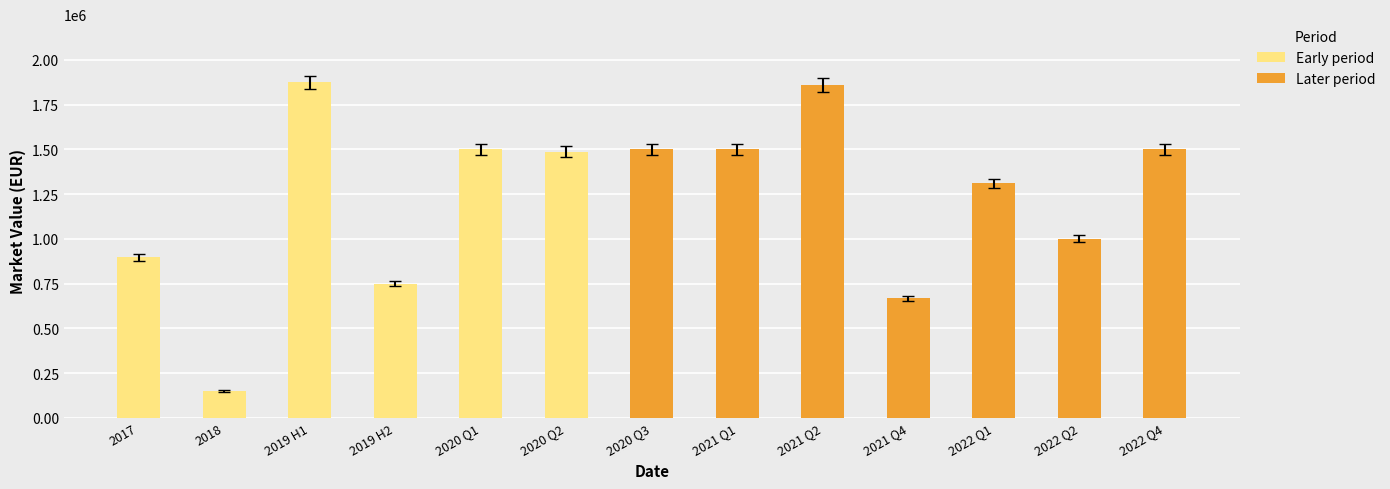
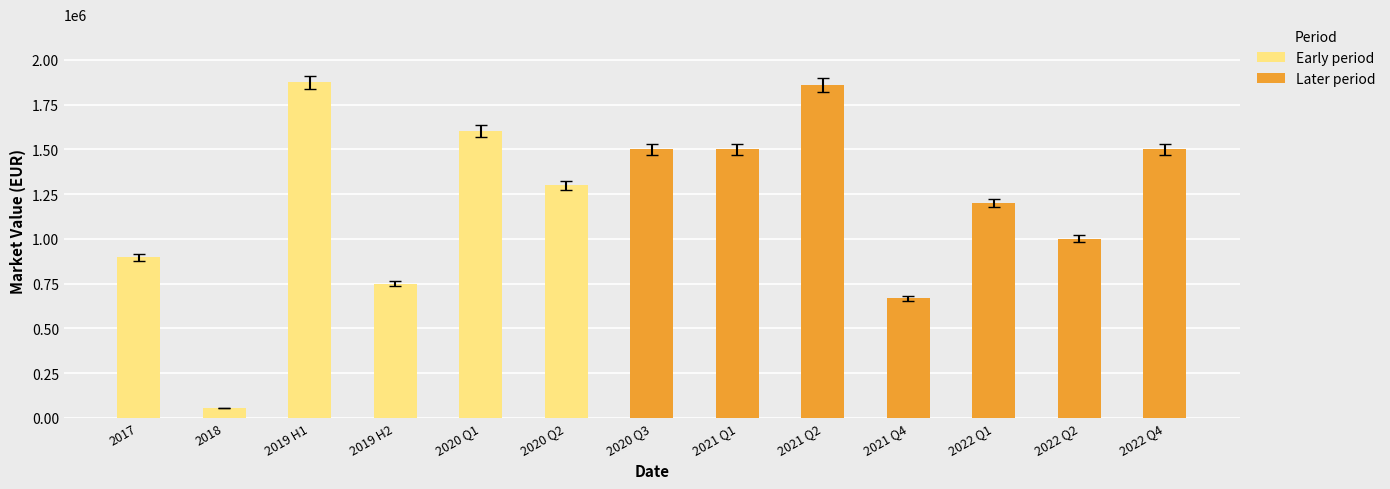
  {
    "Early period": {
      "2017": 900000,
-     "2018": 150000,
+     "2018": 50000,
      "2019 H1": 1870000,
      "2019 H2": 750000,
-     "2020 Q1": 1500000,
-     "2020 Q2": 1490000
+     "2020 Q1": 1600000,
+     "2020 Q2": 1300000
    },
    "Later period": {
      "2020 Q3": 1500000,
      "2021 Q1": 1500000,
      "2021 Q2": 1860000,
      "2021 Q4": 670000,
-     "2022 Q1": 1310000,
+     "2022 Q1": 1200000,
      "2022 Q2": 1000000,
      "2022 Q4": 1500000
    }
  }
